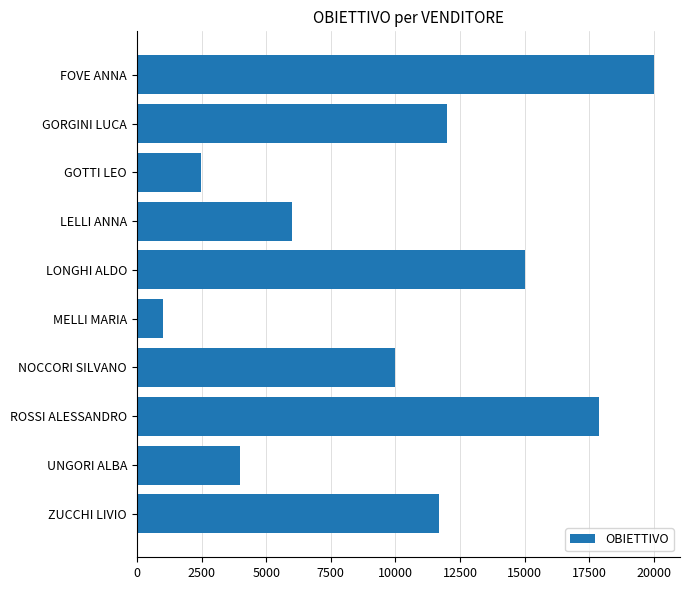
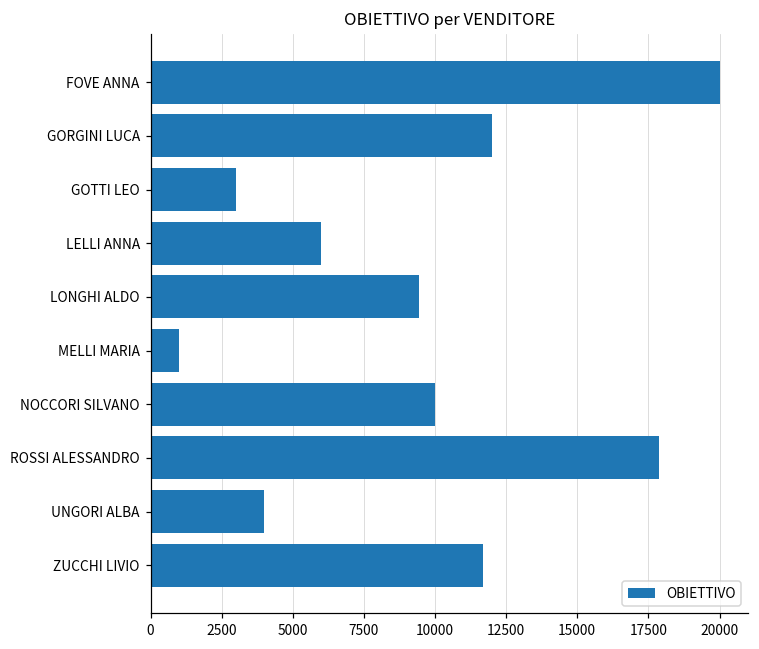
  {
    "FOVE ANNA": 20000,
    "GORGINI LUCA": 12000,
-   "GOTTI LEO": 2500,
+   "GOTTI LEO": 3000,
    "LELLI ANNA": 6000,
-   "LONGHI ALDO": 15000,
+   "LONGHI ALDO": 9400,
    "MELLI MARIA": 1000,
    "NOCCORI SILVANO": 10000,
    "ROSSI ALESSANDRO": 17900,
    "UNGORI ALBA": 4000,
    "ZUCCHI LIVIO": 11700
  }
